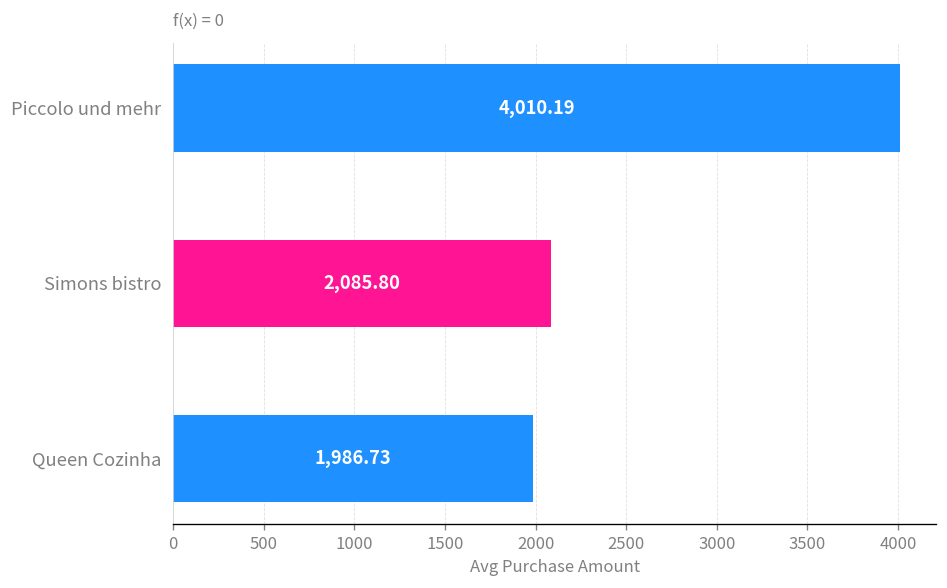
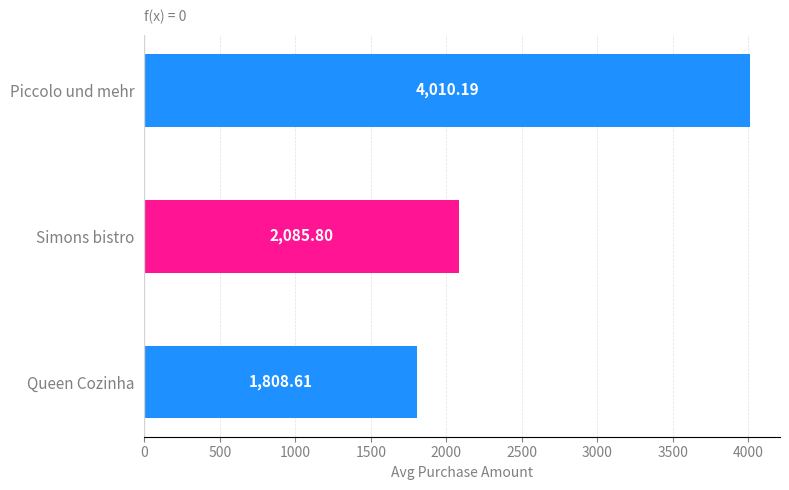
  {
    "Piccolo und mehr": "4,010.19",
    "Simons bistro": "2,085.80",
-   "Queen Cozinha": "1,986.73"
+   "Queen Cozinha": "1,808.61"
  }
